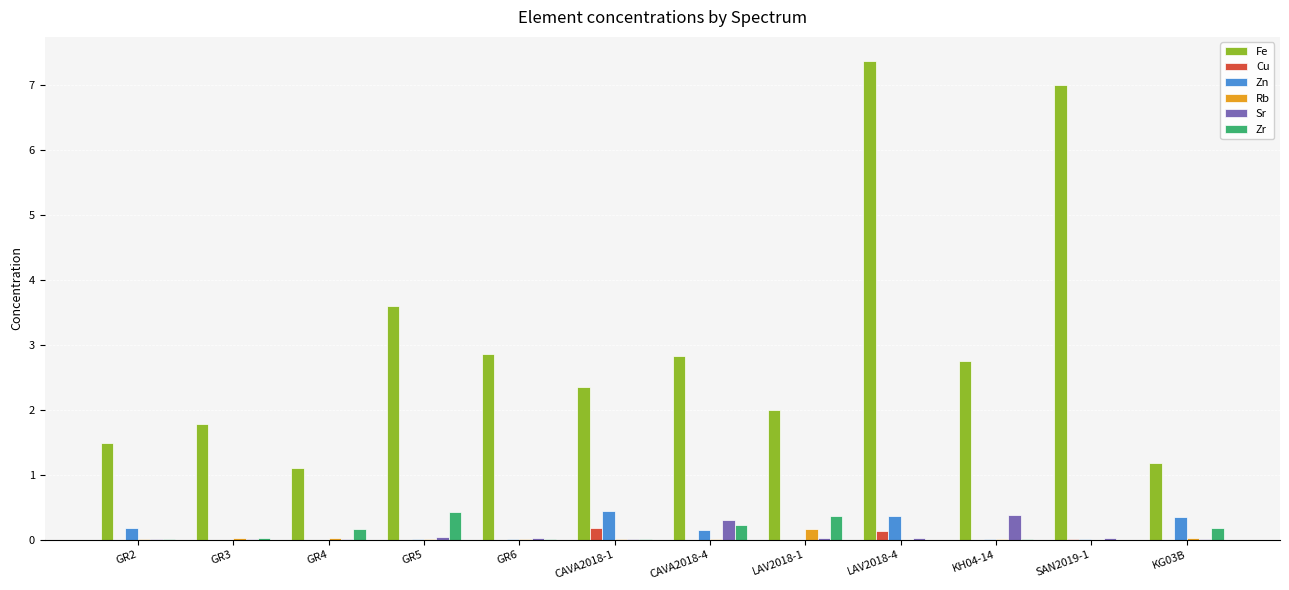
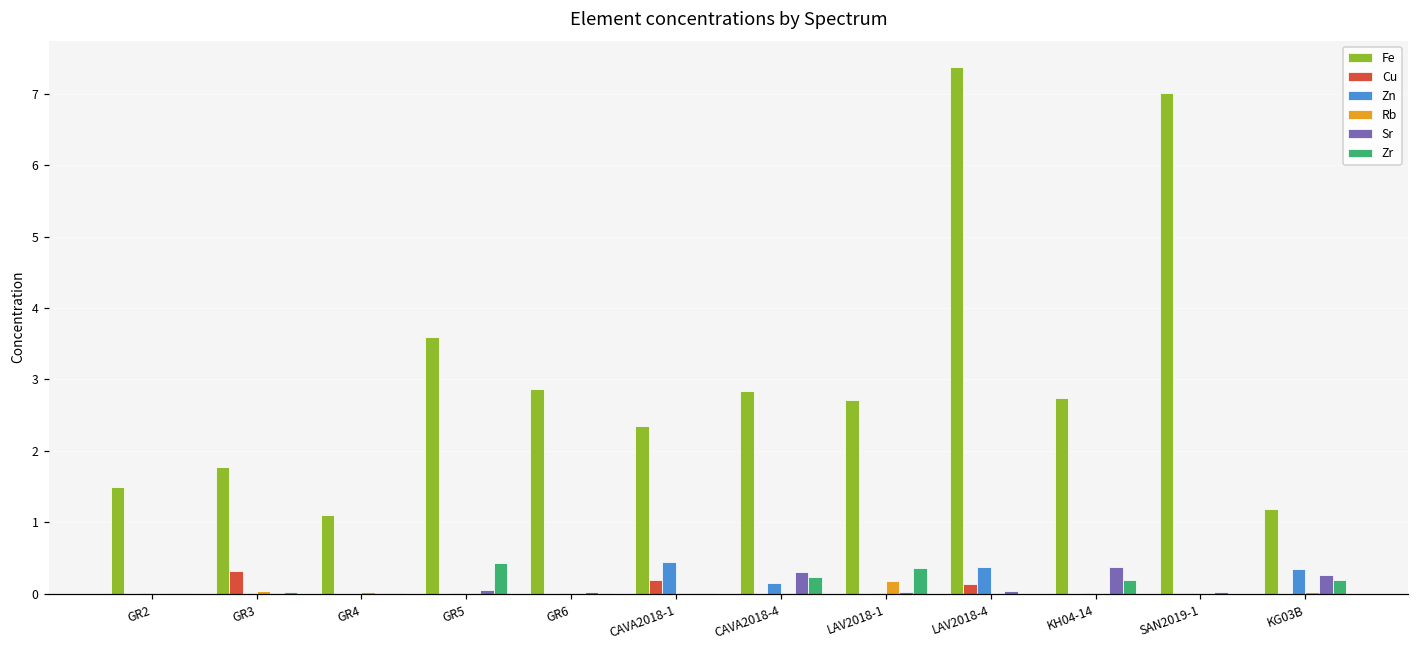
  {
    "Fe": {
      "GR2": 1.5,
      "GR3": 1.8,
      "GR4": 1.1,
      "GR5": 3.6,
      "GR6": 2.9,
      "CAVA2018-1": 2.4,
      "CAVA2018-4": 2.8,
-     "LAV2018-1": 2.0,
+     "LAV2018-1": 2.7,
      "LAV2018-4": 7.4,
      "KH04-14": 2.7,
      "SAN2019-1": 7.0,
      "KG03B": 1.2
    },
    "Cu": {
-     "GR3": 0.0,
+     "GR3": 0.3,
      "CAVA2018-1": 0.2,
      "LAV2018-4": 0.1
    },
    "Zn": {
-     "GR2": 0.2,
+     "GR2": 0.0,
      "CAVA2018-1": 0.4,
      "CAVA2018-4": 0.2,
      "LAV2018-4": 0.4,
      "KG03B": 0.4
    },
    "Rb": {
      "LAV2018-1": 0.2
    },
    "Sr": {
      "GR5": 0.0,
      "CAVA2018-4": 0.3,
      "KH04-14": 0.4,
-     "KG03B": 0.0
+     "KG03B": 0.3
    },
    "Zr": {
-     "GR4": 0.2,
+     "GR4": 0.0,
      "GR5": 0.4,
      "CAVA2018-4": 0.2,
      "LAV2018-1": 0.4,
-     "KH04-14": 0.0,
+     "KH04-14": 0.2,
      "KG03B": 0.2
    }
  }
